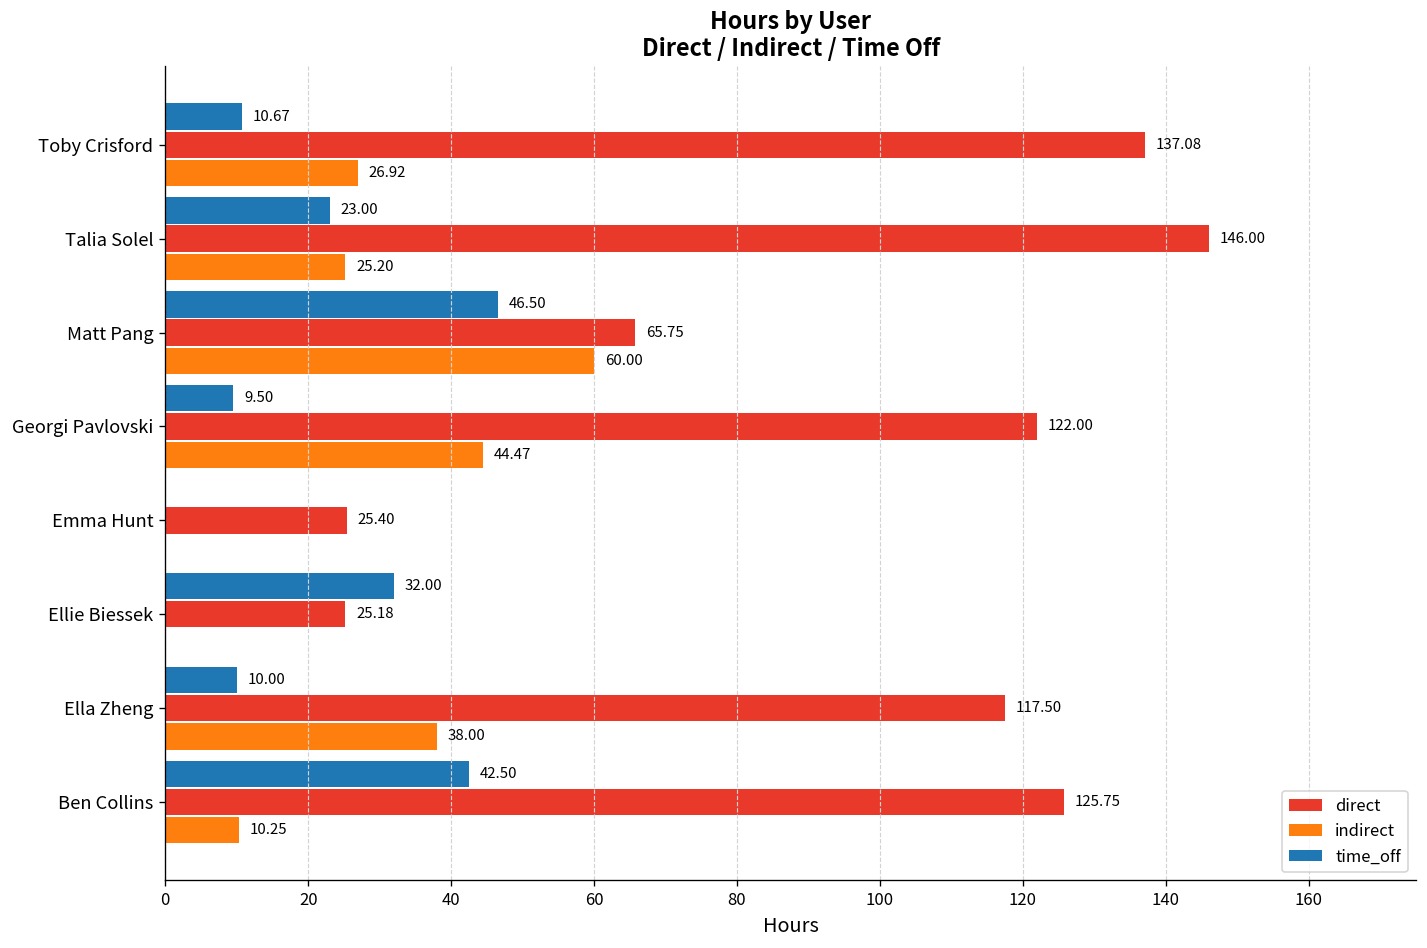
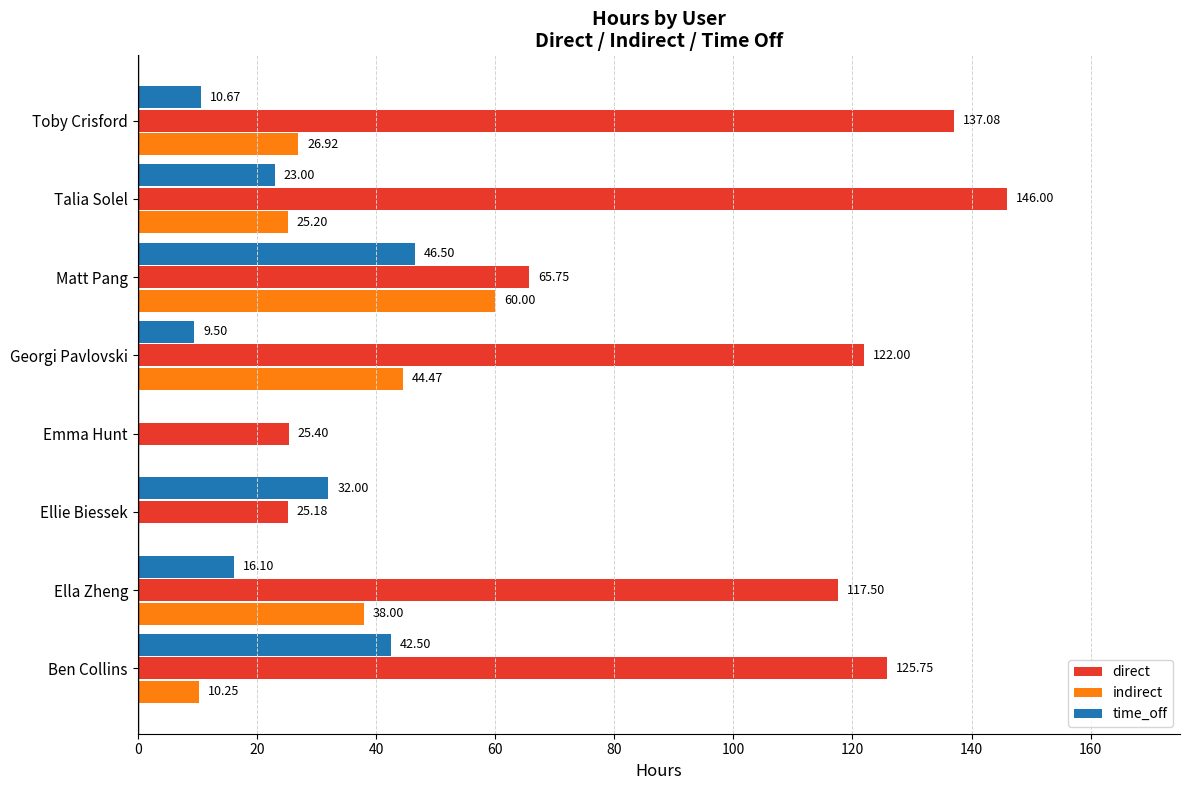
  {
    "direct": {
      "Toby Crisford": 137.08,
      "Talia Solel": 146.00,
      "Matt Pang": 65.75,
      "Georgi Pavlovski": 122.00,
      "Emma Hunt": 25.40,
      "Ellie Biessek": 25.18,
      "Ella Zheng": 117.50,
      "Ben Collins": 125.75
    },
    "indirect": {
      "Toby Crisford": 26.92,
      "Talia Solel": 25.20,
      "Matt Pang": 60.00,
      "Georgi Pavlovski": 44.47,
      "Ella Zheng": 38.00,
      "Ben Collins": 10.25
    },
    "time_off": {
      "Toby Crisford": 10.67,
      "Talia Solel": 23.00,
      "Matt Pang": 46.50,
      "Georgi Pavlovski": 9.50,
      "Ellie Biessek": 32.00,
-     "Ella Zheng": 10.00,
+     "Ella Zheng": 16.10,
      "Ben Collins": 42.50
    }
  }
